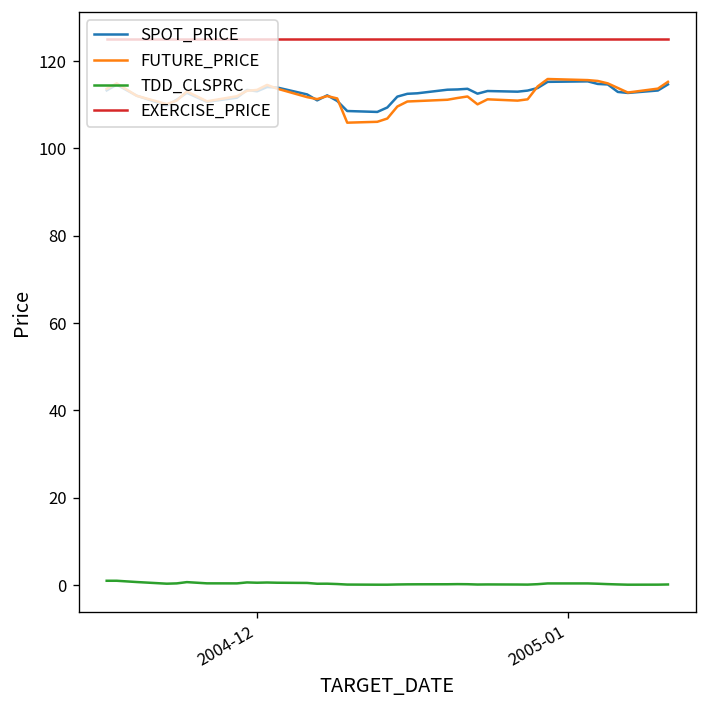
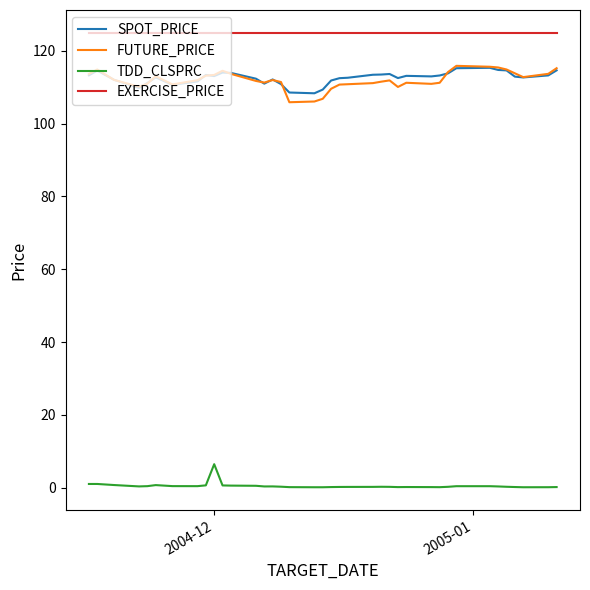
  {
    "TDD_CLSPRC": {
-     "2004-12": 1
+     "2004-12": 6
    }
  }
